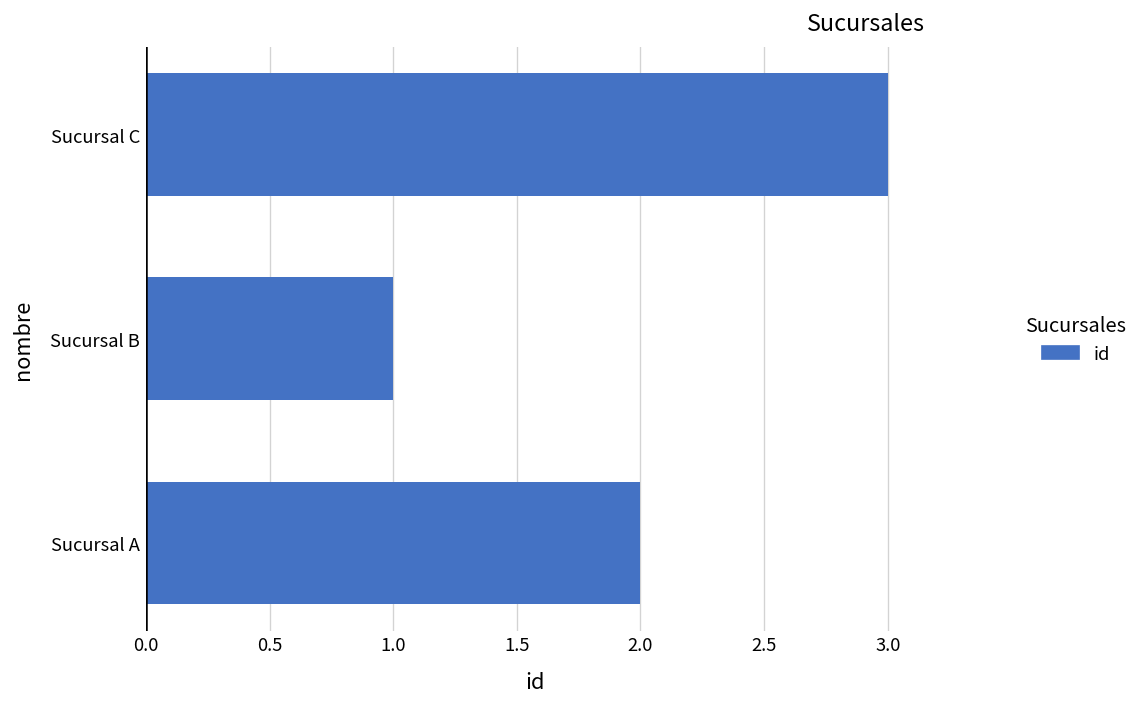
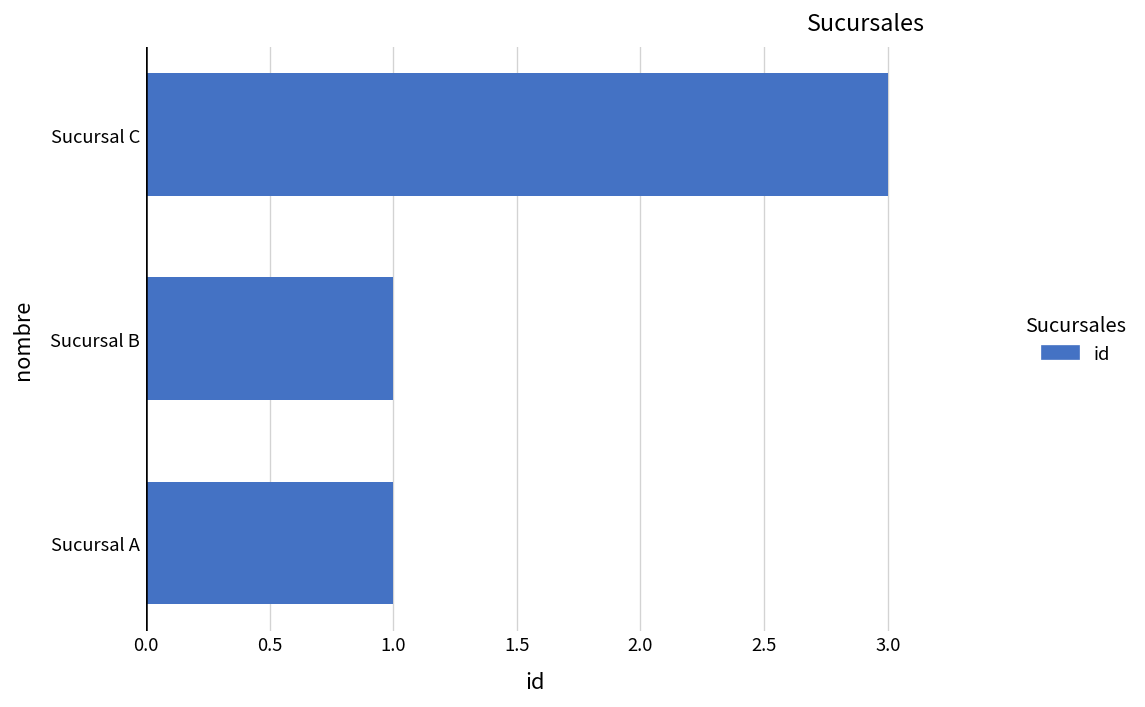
  {
    "Sucursal C": 3,
    "Sucursal B": 1,
-   "Sucursal A": 2
+   "Sucursal A": 1
  }
